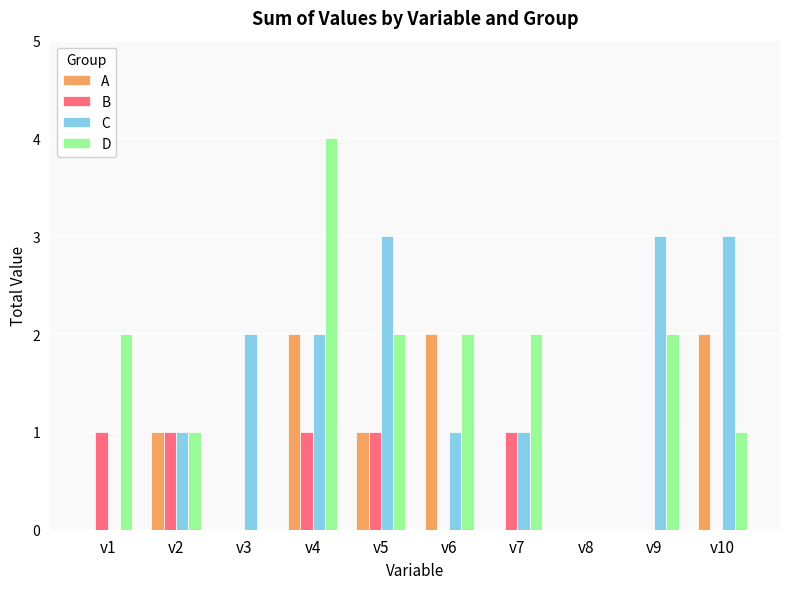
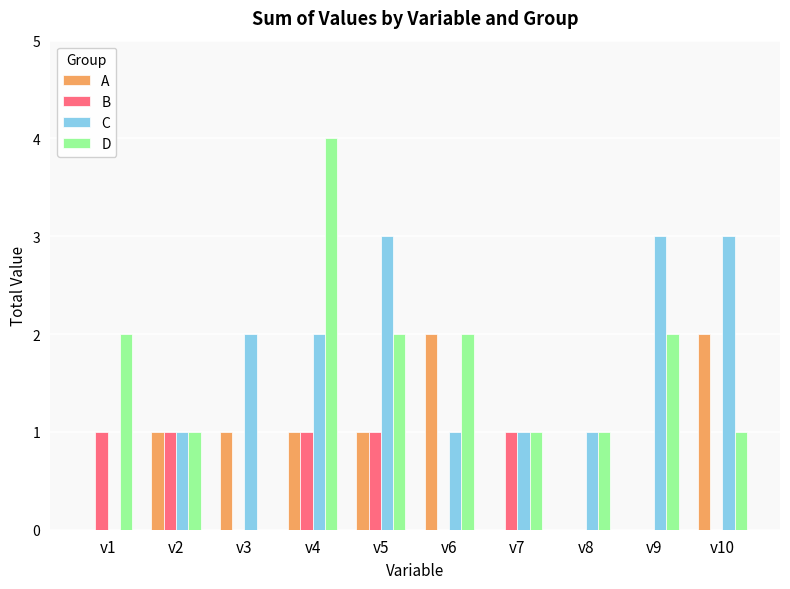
  {
    "A": {
      "v1": 0,
      "v2": 1,
-     "v3": 0,
-     "v4": 2,
+     "v3": 1,
+     "v4": 1,
      "v5": 1,
      "v6": 2,
      "v7": 0,
      "v8": 0,
      "v9": 0,
      "v10": 2
    },
    "B": {
      "v1": 1,
      "v2": 1,
      "v3": 0,
      "v4": 1,
      "v5": 1,
      "v6": 0,
      "v7": 1,
      "v8": 0,
      "v9": 0,
      "v10": 0
    },
    "C": {
      "v1": 0,
      "v2": 1,
      "v3": 2,
      "v4": 2,
      "v5": 3,
      "v6": 1,
      "v7": 1,
-     "v8": 0,
+     "v8": 1,
      "v9": 3,
      "v10": 3
    },
    "D": {
      "v1": 2,
      "v2": 1,
      "v3": 0,
      "v4": 4,
      "v5": 2,
      "v6": 2,
-     "v7": 2,
-     "v8": 0,
+     "v7": 1,
+     "v8": 1,
      "v9": 2,
      "v10": 1
    }
  }
